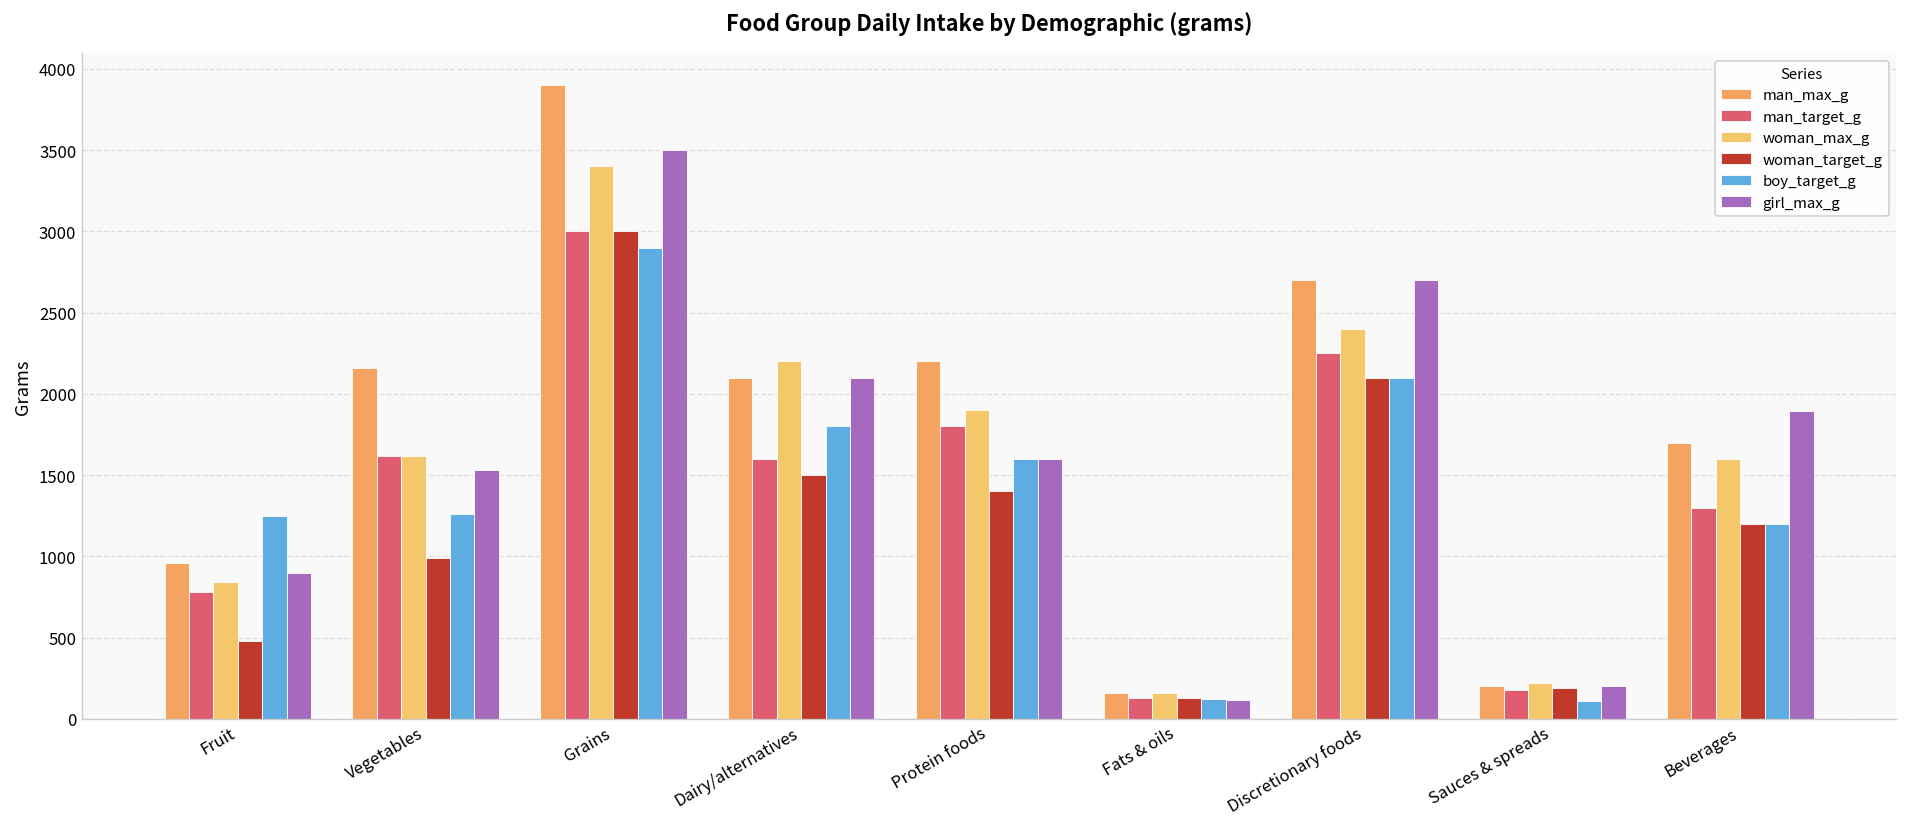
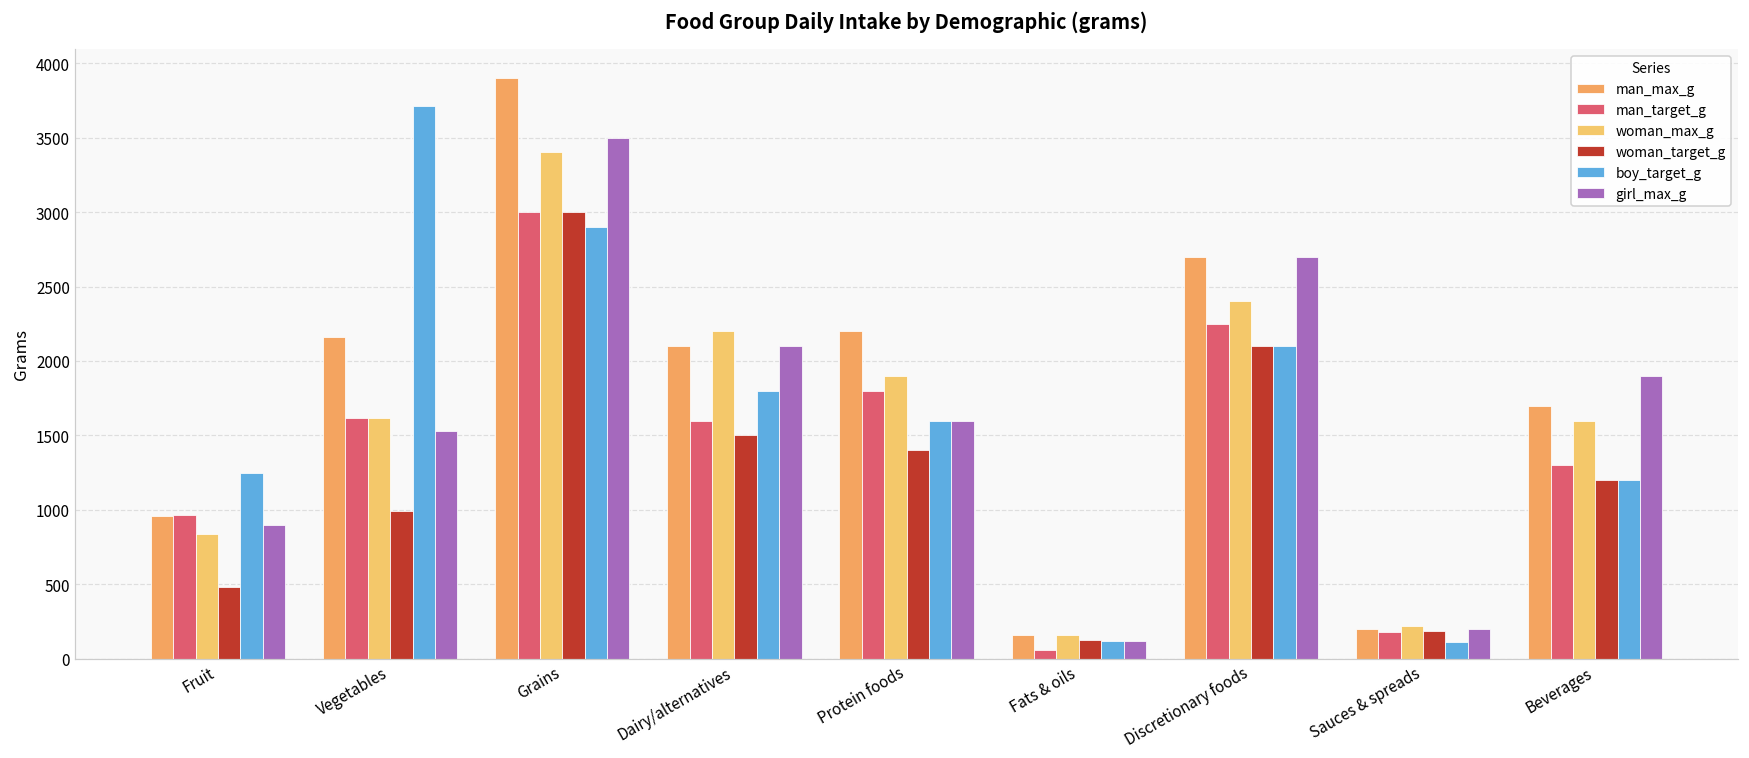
  {
    "man_target_g": {
-     "Fruit": 780,
+     "Fruit": 970,
      "Vegetables": 1620,
      "Grains": 3000,
      "Dairy/alternatives": 1600,
      "Protein foods": 1800,
-     "Fats & oils": 130,
+     "Fats & oils": 60,
      "Discretionary foods": 2250,
      "Sauces & spreads": 180,
      "Beverages": 1300
    },
    "woman_target_g": {
      "Fruit": 480,
      "Vegetables": 990,
      "Grains": 3000,
      "Dairy/alternatives": 1500,
      "Protein foods": 1400,
      "Fats & oils": 130,
      "Discretionary foods": 2100,
      "Sauces & spreads": 190,
      "Beverages": 1200
    },
    "boy_target_g": {
      "Fruit": 1250,
-     "Vegetables": 1260,
+     "Vegetables": 3710,
      "Grains": 2900,
      "Dairy/alternatives": 1800,
      "Protein foods": 1600,
      "Fats & oils": 120,
      "Discretionary foods": 2100,
      "Sauces & spreads": 110,
      "Beverages": 1200
    },
    "girl_max_g": {
      "Fruit": 900,
      "Vegetables": 1530,
      "Grains": 3500,
      "Dairy/alternatives": 2100,
      "Protein foods": 1600,
      "Fats & oils": 120,
      "Discretionary foods": 2700,
      "Sauces & spreads": 200,
      "Beverages": 1900
    }
  }
